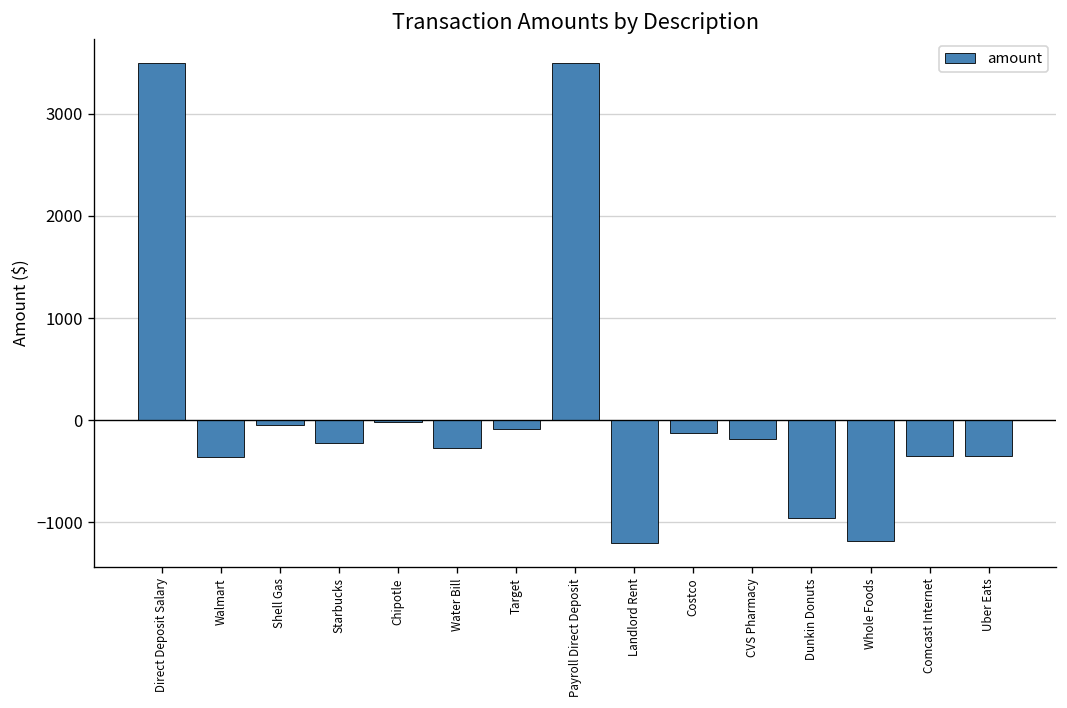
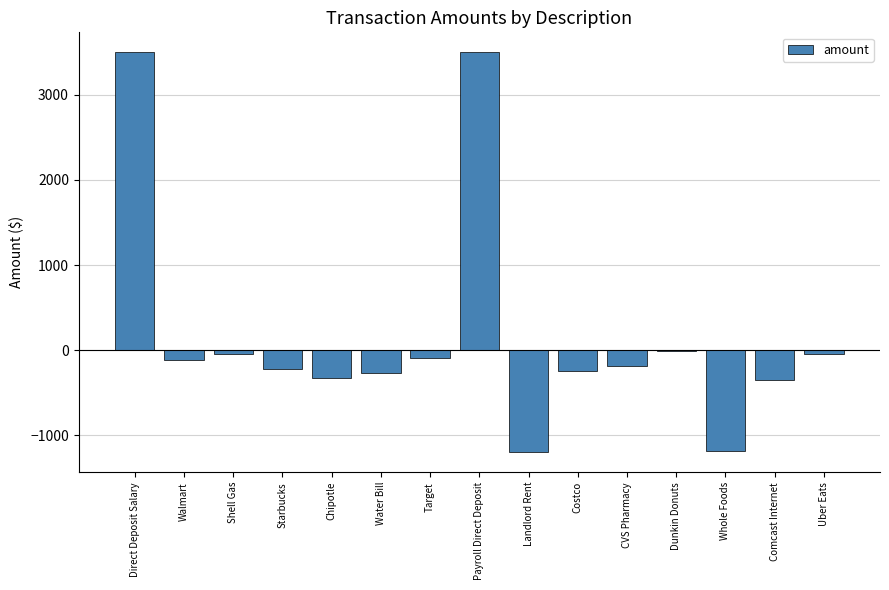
  {
    "Direct Deposit Salary": 3500,
-   "Walmart": -400,
+   "Walmart": -100,
    "Shell Gas": -100,
    "Starbucks": -200,
-   "Chipotle": 0,
+   "Chipotle": -300,
    "Water Bill": -300,
    "Target": -100,
    "Payroll Direct Deposit": 3500,
    "Landlord Rent": -1200,
-   "Costco": -100,
+   "Costco": -200,
    "CVS Pharmacy": -200,
-   "Dunkin Donuts": -1000,
+   "Dunkin Donuts": 0,
    "Whole Foods": -1200,
    "Comcast Internet": -400,
-   "Uber Eats": -300
+   "Uber Eats": 0
  }
